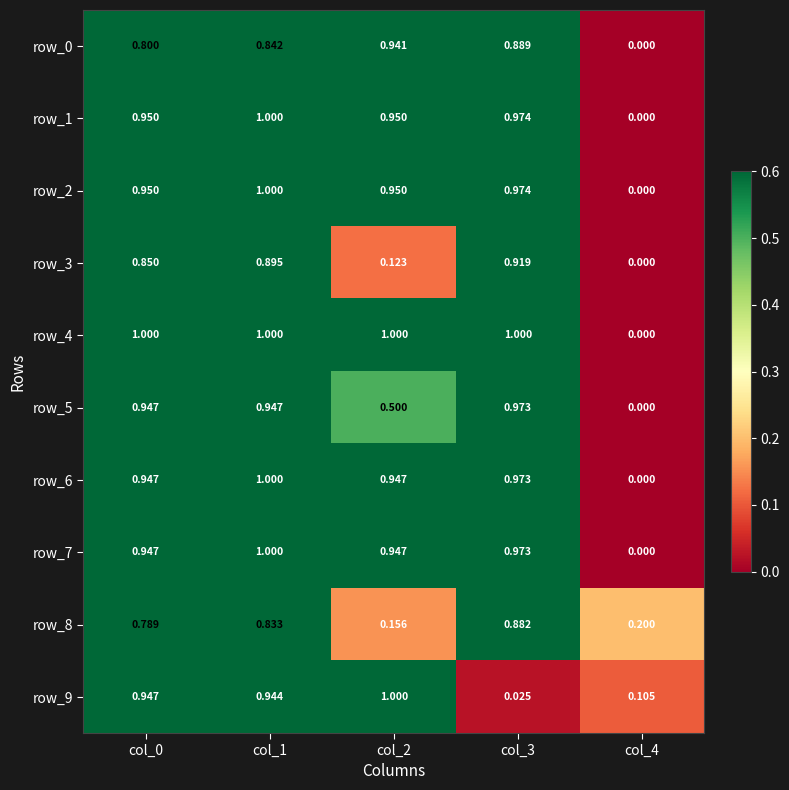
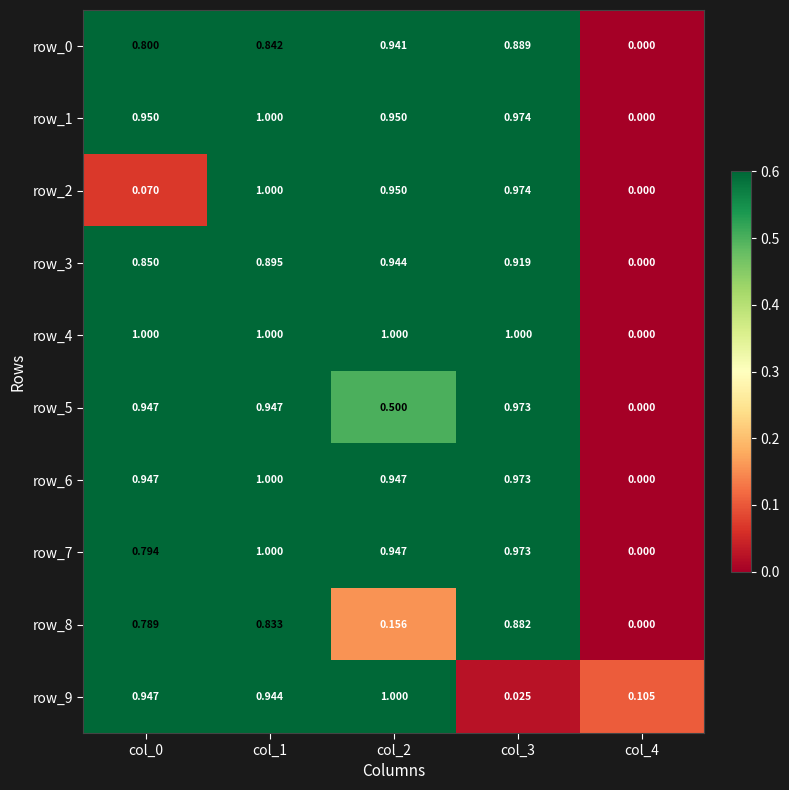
  {
    "row_0": {
      "col_0": 0.800,
      "col_1": 0.842,
      "col_2": 0.941,
      "col_3": 0.889,
      "col_4": 0.000
    },
    "row_1": {
      "col_0": 0.950,
      "col_1": 1.000,
      "col_2": 0.950,
      "col_3": 0.974,
      "col_4": 0.000
    },
    "row_2": {
-     "col_0": 0.950,
+     "col_0": 0.070,
      "col_1": 1.000,
      "col_2": 0.950,
      "col_3": 0.974,
      "col_4": 0.000
    },
    "row_3": {
      "col_0": 0.850,
      "col_1": 0.895,
-     "col_2": 0.123,
+     "col_2": 0.944,
      "col_3": 0.919,
      "col_4": 0.000
    },
    "row_4": {
      "col_0": 1.000,
      "col_1": 1.000,
      "col_2": 1.000,
      "col_3": 1.000,
      "col_4": 0.000
    },
    "row_5": {
      "col_0": 0.947,
      "col_1": 0.947,
      "col_2": 0.500,
      "col_3": 0.973,
      "col_4": 0.000
    },
    "row_6": {
      "col_0": 0.947,
      "col_1": 1.000,
      "col_2": 0.947,
      "col_3": 0.973,
      "col_4": 0.000
    },
    "row_7": {
-     "col_0": 0.947,
+     "col_0": 0.794,
      "col_1": 1.000,
      "col_2": 0.947,
      "col_3": 0.973,
      "col_4": 0.000
    },
    "row_8": {
      "col_0": 0.789,
      "col_1": 0.833,
      "col_2": 0.156,
      "col_3": 0.882,
-     "col_4": 0.200
+     "col_4": 0.000
    },
    "row_9": {
      "col_0": 0.947,
      "col_1": 0.944,
      "col_2": 1.000,
      "col_3": 0.025,
      "col_4": 0.105
    }
  }
